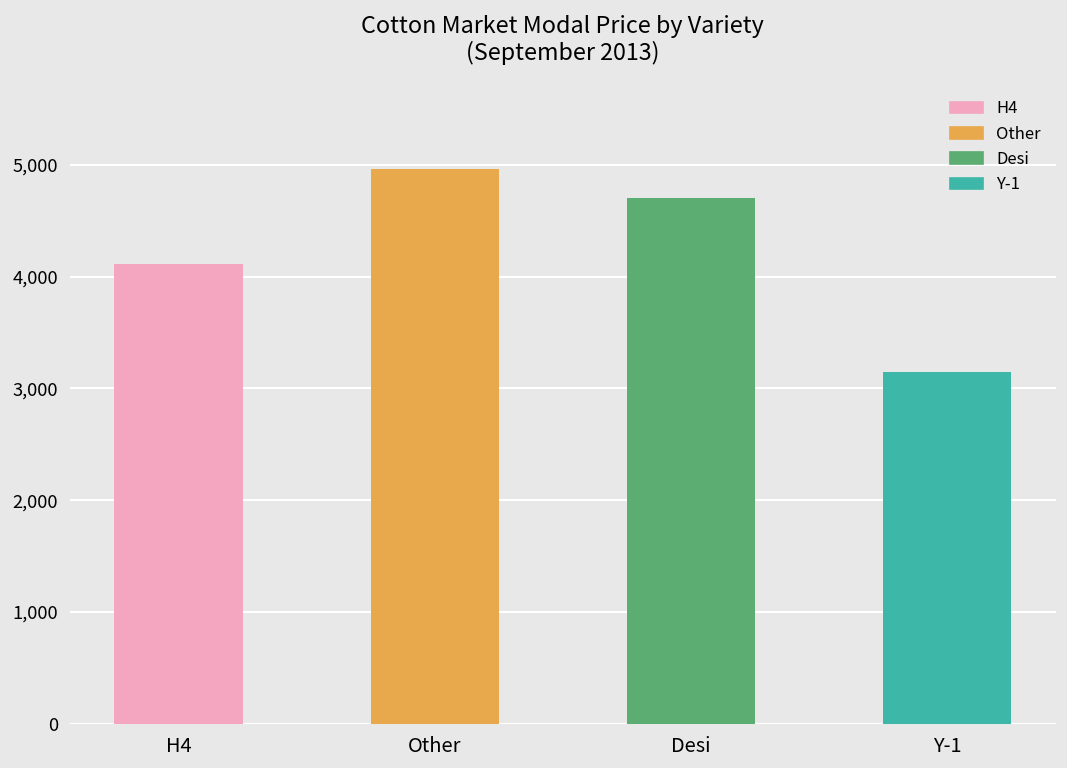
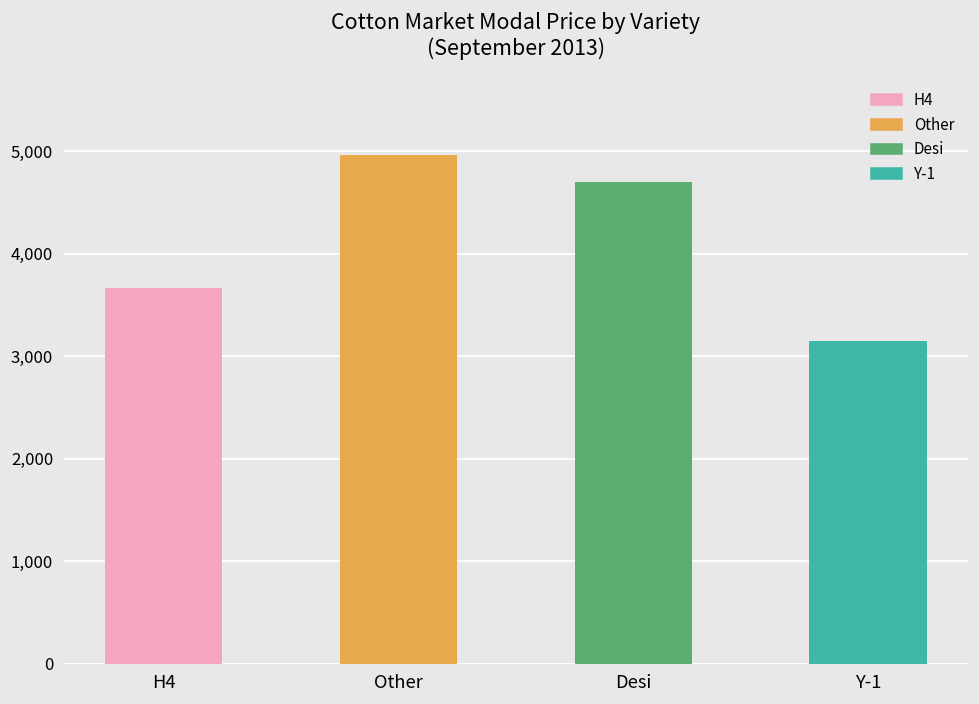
  {
-   "H4": "4,100",
+   "H4": "3,700",
    "Other": "5,000",
    "Desi": "4,700",
    "Y-1": "3,100"
  }
